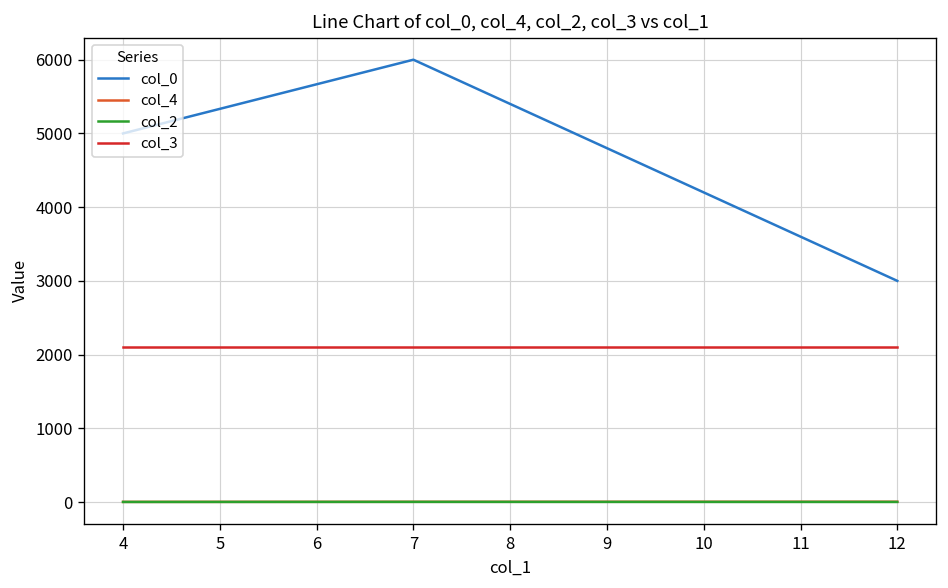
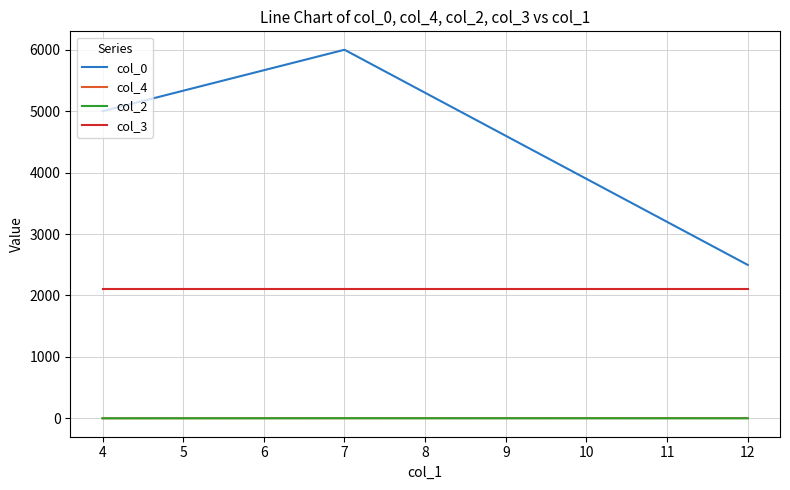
  {
    "col_0": {
      "7": 6000,
-     "12": 3000
+     "12": 2500
    },
    "col_2": {
      "4": 0,
      "7": 0,
      "12": 0
    },
    "col_3": {
      "4": 2100,
      "7": 2100,
      "12": 2100
    }
  }
